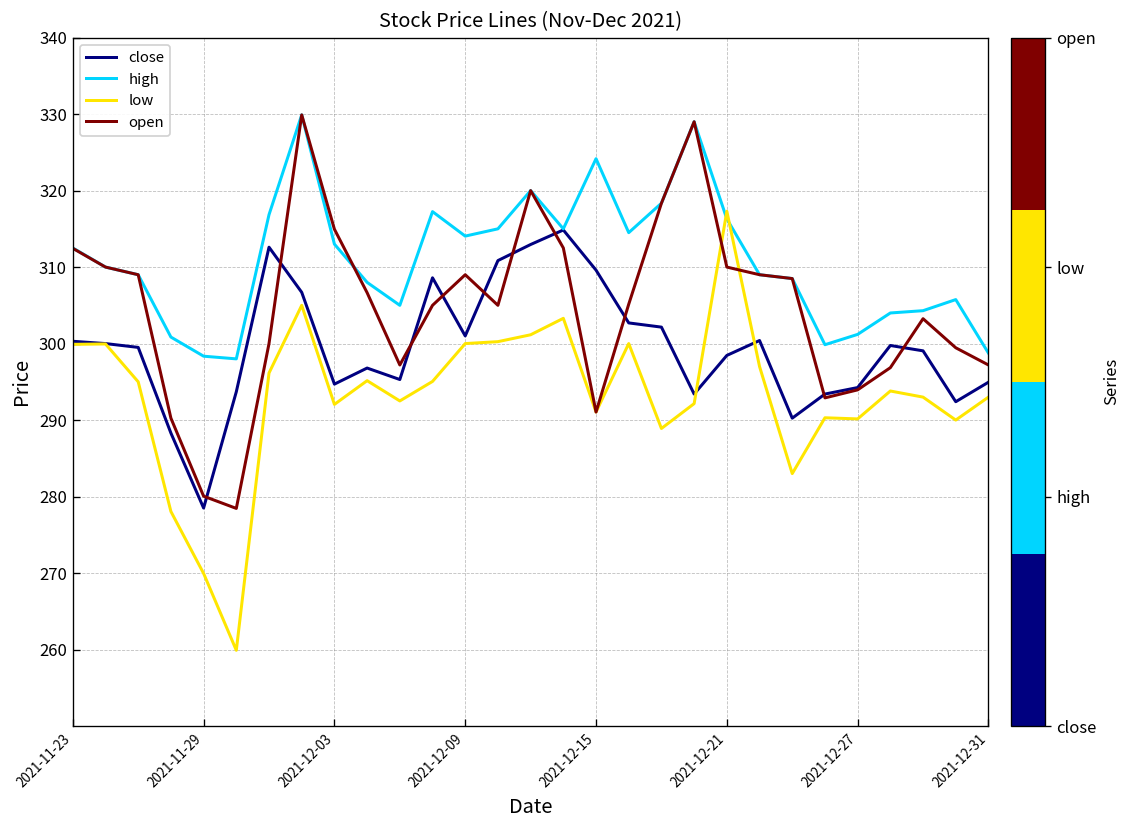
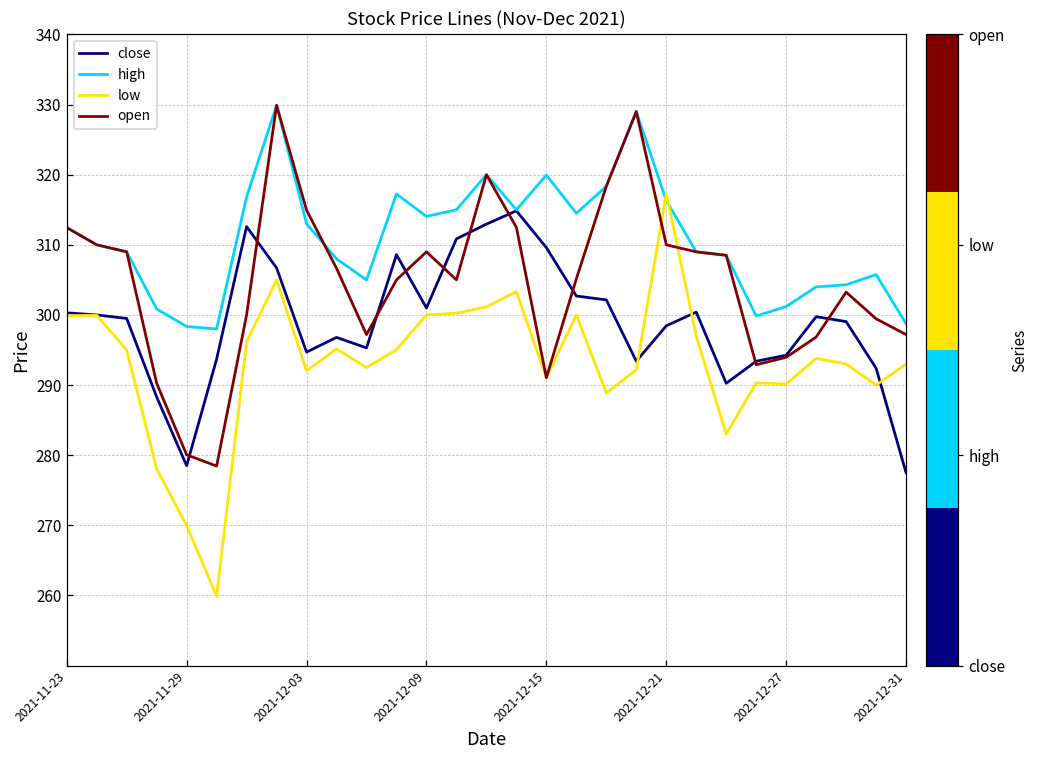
  {
    "close": {
      "2021-11-29": 279,
      "2021-12-03": 295,
      "2021-12-09": 301,
      "2021-12-15": 310,
      "2021-12-21": 298,
-     "2021-12-31": 295
+     "2021-12-31": 277
    },
    "high": {
      "2021-11-29": 298,
      "2021-12-03": 313,
      "2021-12-09": 314,
-     "2021-12-15": 324,
+     "2021-12-15": 320,
      "2021-12-21": 316,
      "2021-12-27": 301,
      "2021-12-31": 299
    },
    "low": {
      "2021-11-29": 270,
      "2021-12-03": 292,
      "2021-12-09": 300,
      "2021-12-21": 317,
      "2021-12-27": 290,
      "2021-12-31": 293
    },
    "open": {
      "2021-11-29": 280,
      "2021-12-03": 315,
      "2021-12-09": 309,
      "2021-12-21": 310,
      "2021-12-31": 297
    }
  }
